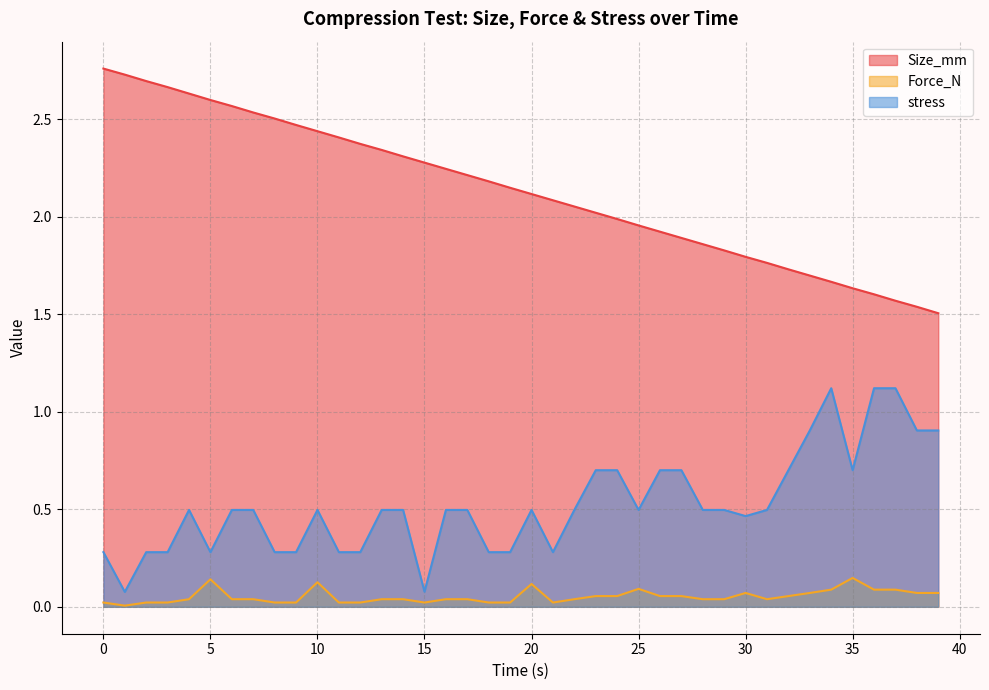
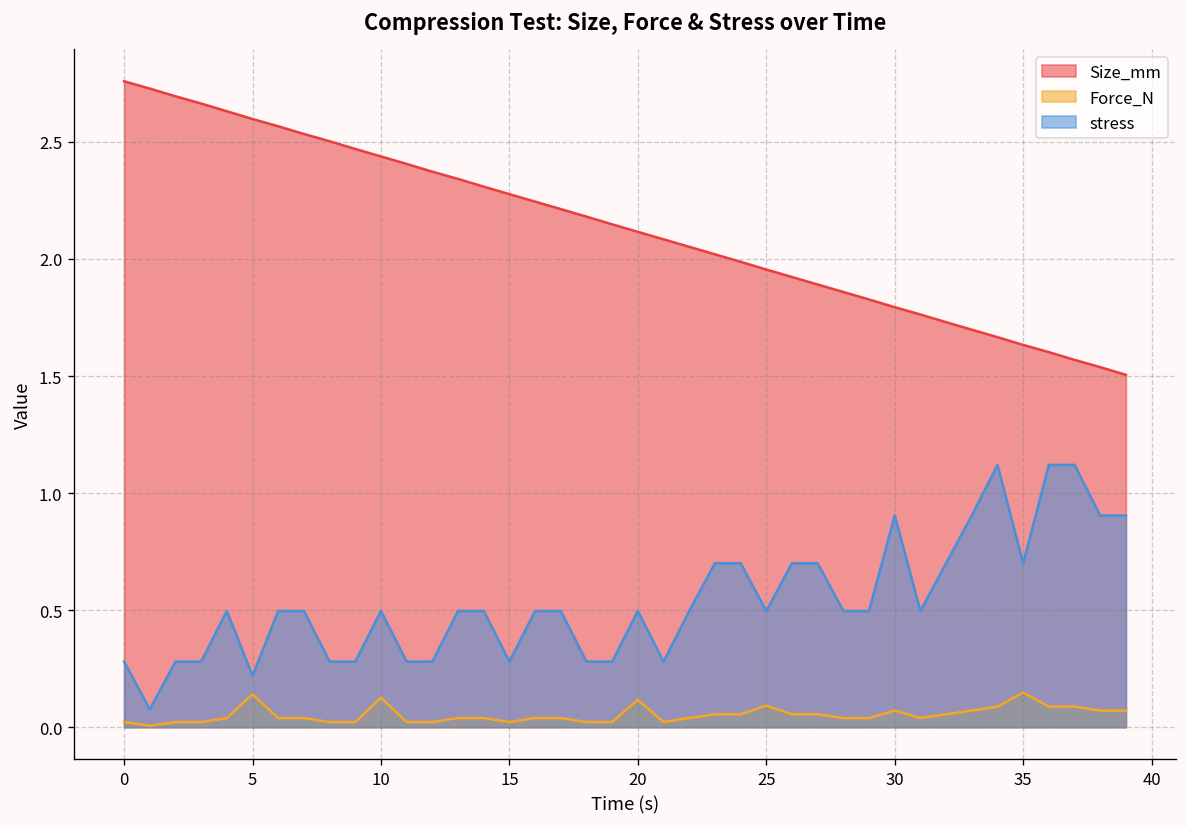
  {
    "Size_mm": {
      "0": 2.76,
      "5": 2.60,
      "10": 2.44,
      "15": 2.28,
      "20": 2.12,
      "25": 1.96,
      "30": 1.79,
      "35": 1.63
    },
    "Force_N": {
      "0": 0.02,
      "5": 0.14,
      "10": 0.13,
      "15": 0.02,
      "20": 0.12,
      "25": 0.09,
      "30": 0.07,
      "35": 0.15
    },
    "stress": {
      "0": 0.28,
-     "5": 0.28,
+     "5": 0.22,
      "10": 0.50,
-     "15": 0.08,
+     "15": 0.28,
      "20": 0.50,
      "25": 0.50,
-     "30": 0.47,
+     "30": 0.90,
      "35": 0.70
    }
  }
